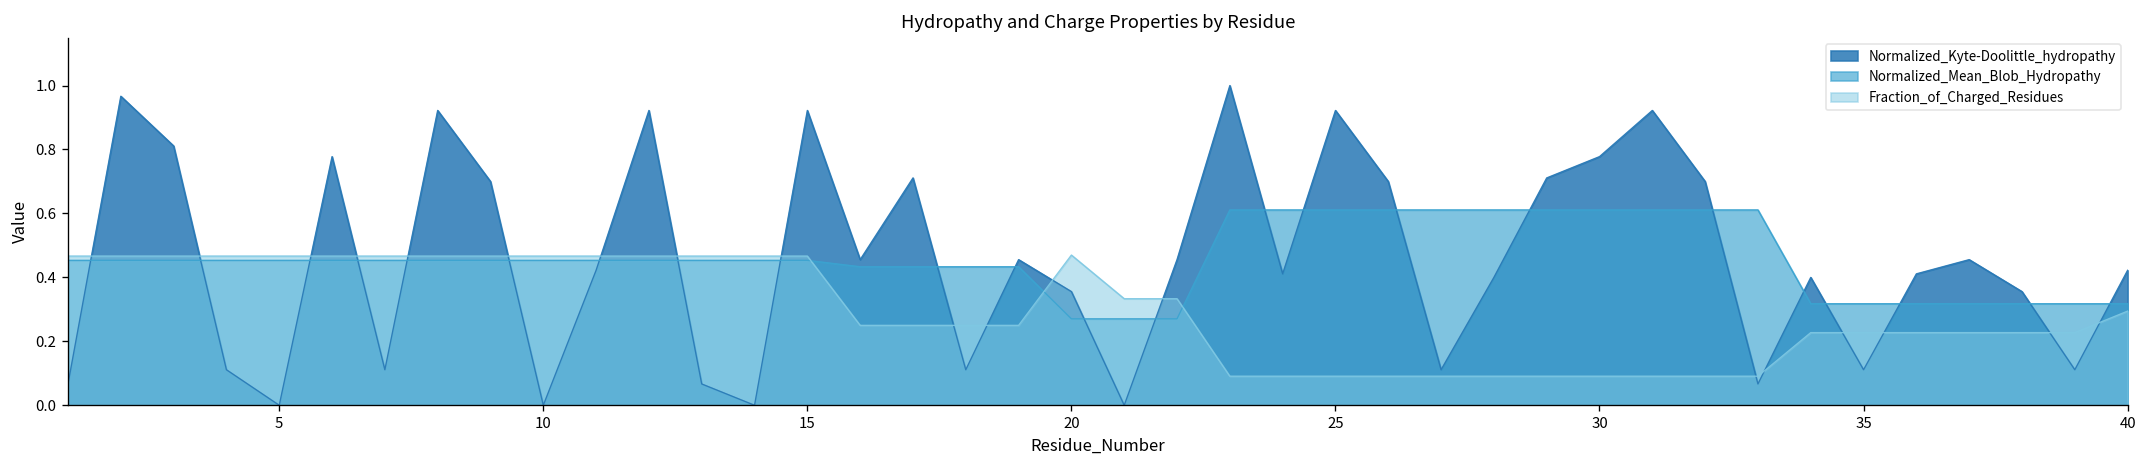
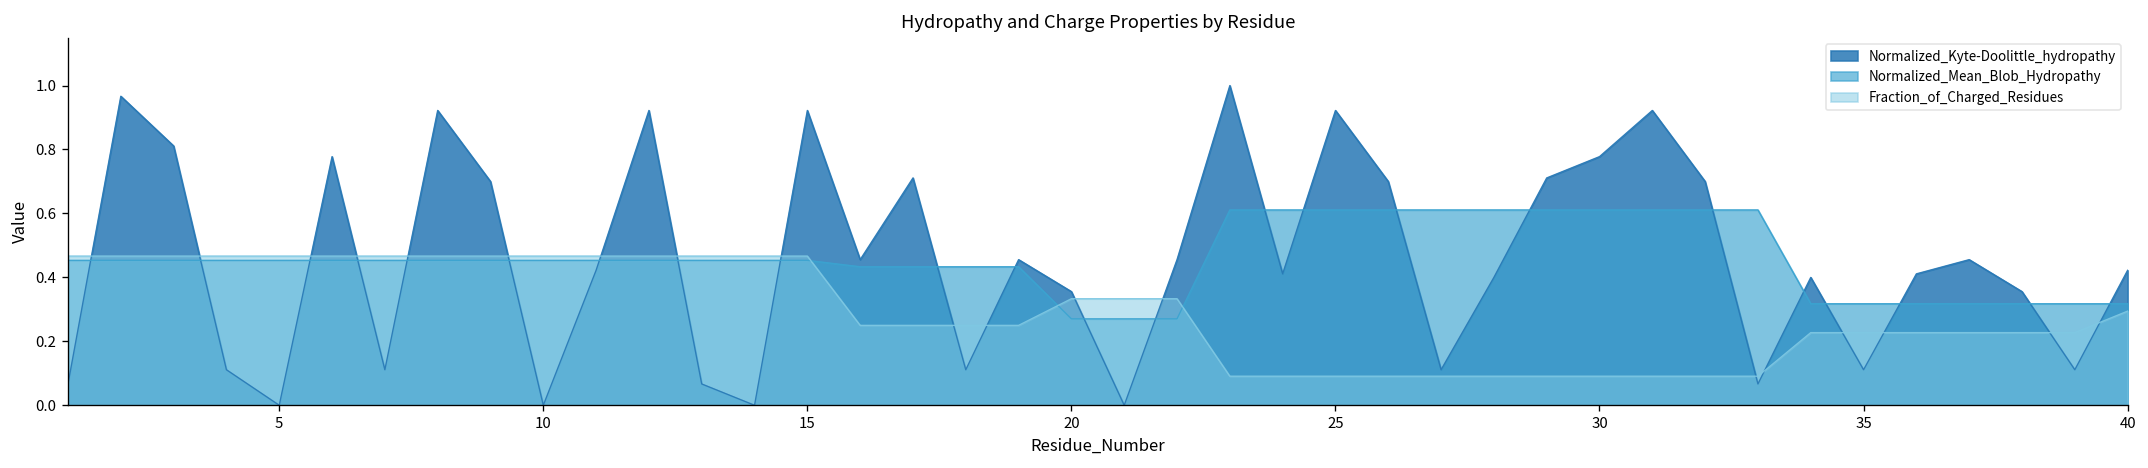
  {
    "Fraction_of_Charged_Residues": {
      "5": 0.47,
      "10": 0.47,
      "15": 0.47,
-     "20": 0.47,
+     "20": 0.33,
      "25": 0.09,
      "30": 0.09,
      "35": 0.23,
      "40": 0.29
    }
  }
